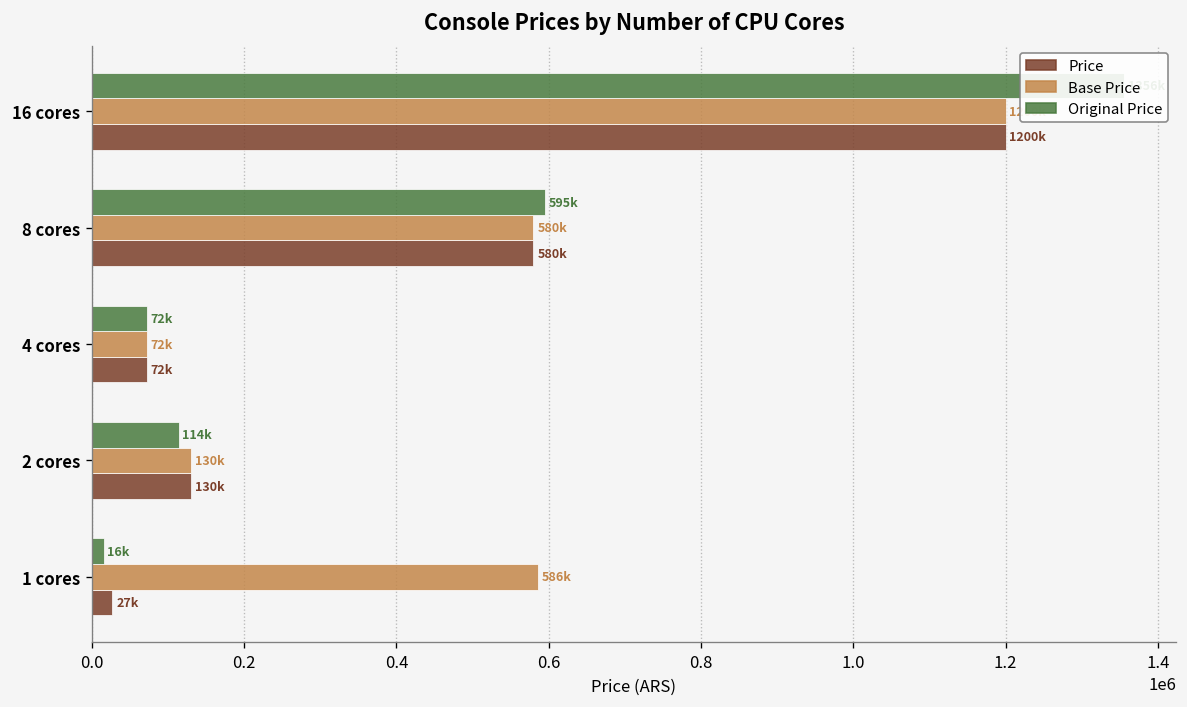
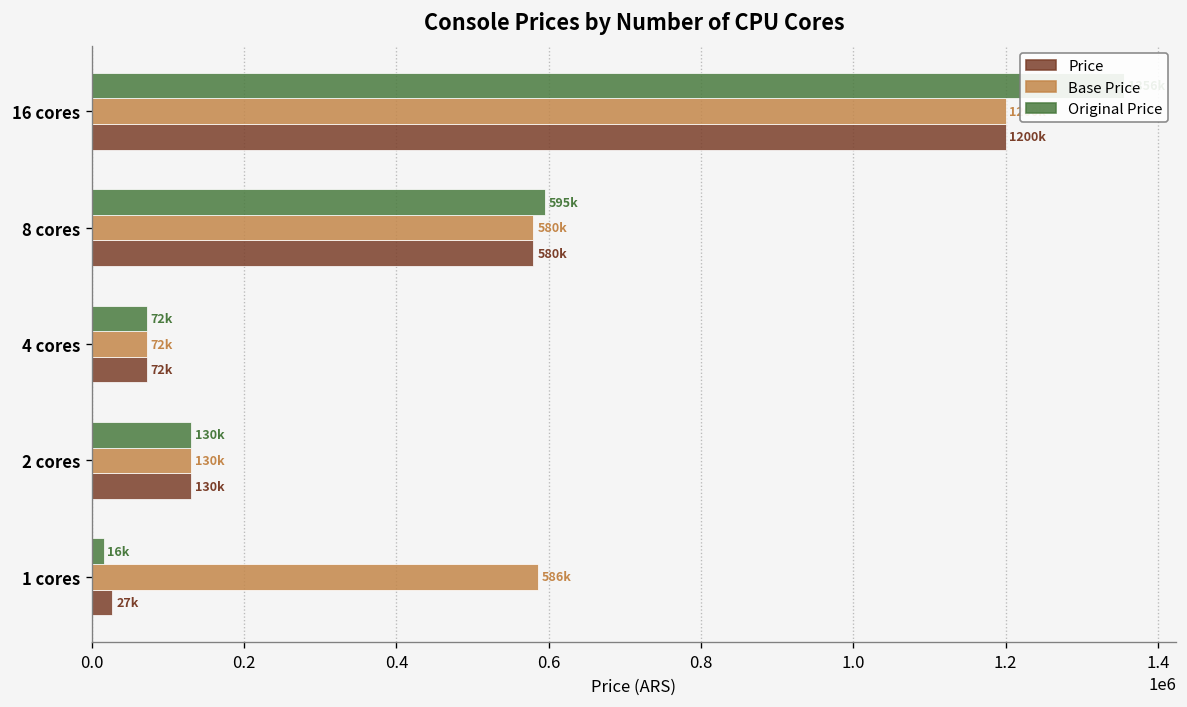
  {
    "Price": {
      "16 cores": "1200k",
      "8 cores": "580k",
      "4 cores": "72k",
      "2 cores": "130k",
      "1 cores": "27k"
    },
    "Base Price": {
      "8 cores": "580k",
      "4 cores": "72k",
      "2 cores": "130k",
      "1 cores": "586k"
    },
    "Original Price": {
      "8 cores": "595k",
      "4 cores": "72k",
-     "2 cores": "114k",
+     "2 cores": "130k",
      "1 cores": "16k"
    }
  }
